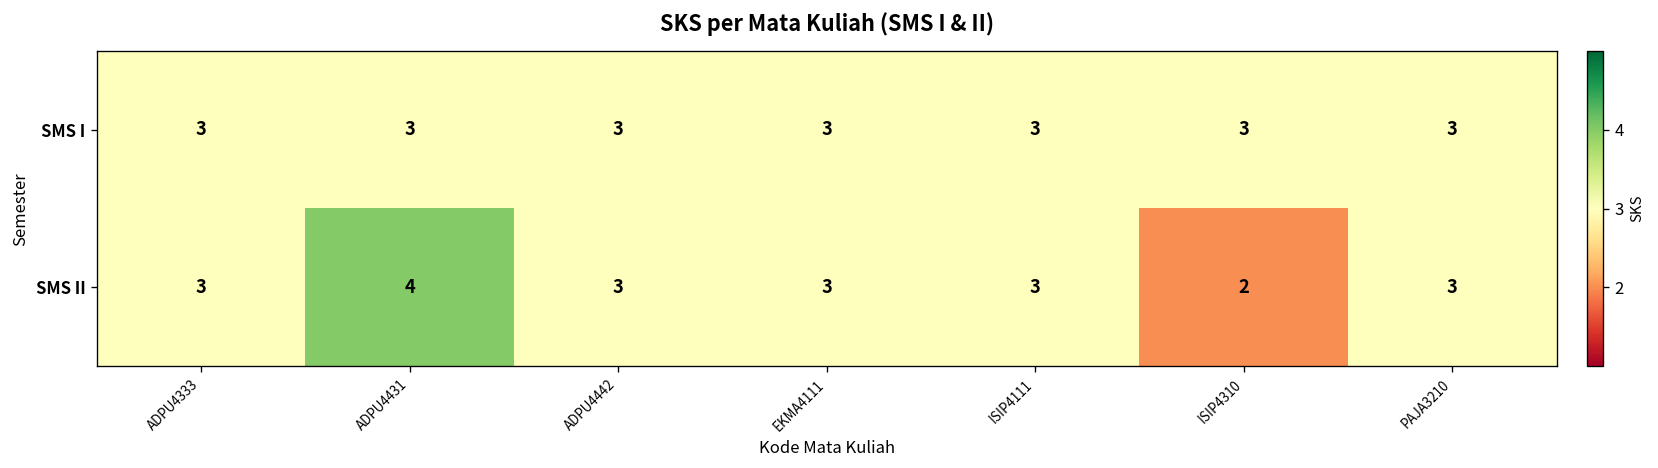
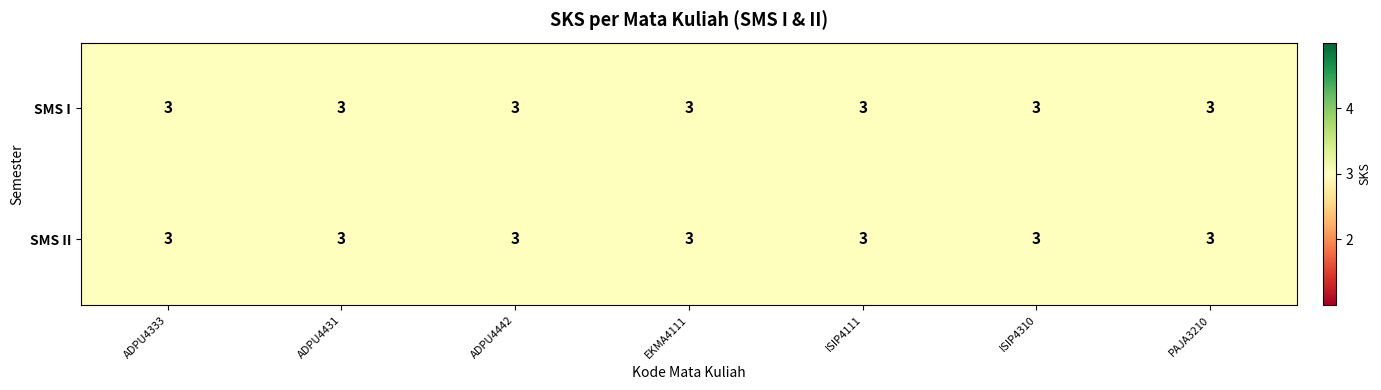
  {
    "SMS I": {
      "ADPU4333": 3,
      "ADPU4431": 3,
      "ADPU4442": 3,
      "EKMA4111": 3,
      "ISIP4111": 3,
      "ISIP4310": 3,
      "PAJA3210": 3
    },
    "SMS II": {
      "ADPU4333": 3,
-     "ADPU4431": 4,
+     "ADPU4431": 3,
      "ADPU4442": 3,
      "EKMA4111": 3,
      "ISIP4111": 3,
-     "ISIP4310": 2,
+     "ISIP4310": 3,
      "PAJA3210": 3
    }
  }
